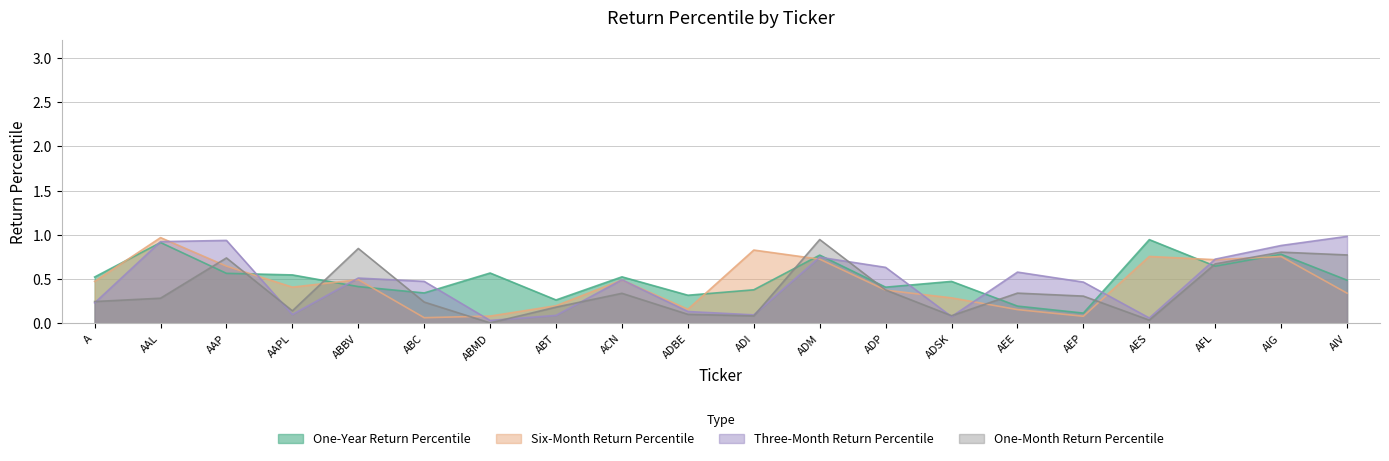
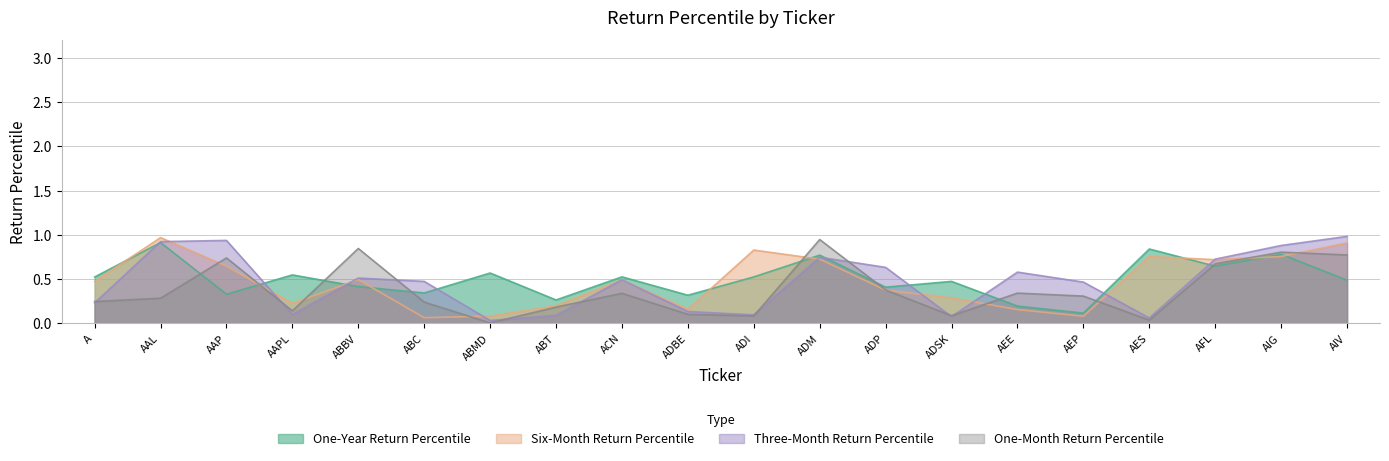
  {
    "One-Year Return Percentile": {
      "A": 0.5,
-     "AAP": 0.6,
+     "AAP": 0.3,
      "AAPL": 0.5,
      "ABBV": 0.4,
      "ABC": 0.3,
      "ABMD": 0.6,
      "ABT": 0.3,
      "ACN": 0.5,
      "ADBE": 0.3,
-     "ADI": 0.4,
+     "ADI": 0.5,
      "ADP": 0.4,
      "ADSK": 0.5,
      "AEE": 0.2,
      "AEP": 0.1,
-     "AES": 0.9,
+     "AES": 0.8,
      "AIV": 0.5
    },
    "Six-Month Return Percentile": {
      "A": 0.5,
      "AAL": 1.0,
      "AAP": 0.6,
-     "AAPL": 0.4,
+     "AAPL": 0.2,
      "ABC": 0.1,
      "ABMD": 0.1,
      "ADI": 0.8,
      "ADSK": 0.3,
      "AEE": 0.2,
      "AEP": 0.1,
      "AES": 0.8,
-     "AIV": 0.3
+     "AIV": 0.9
    }
  }
